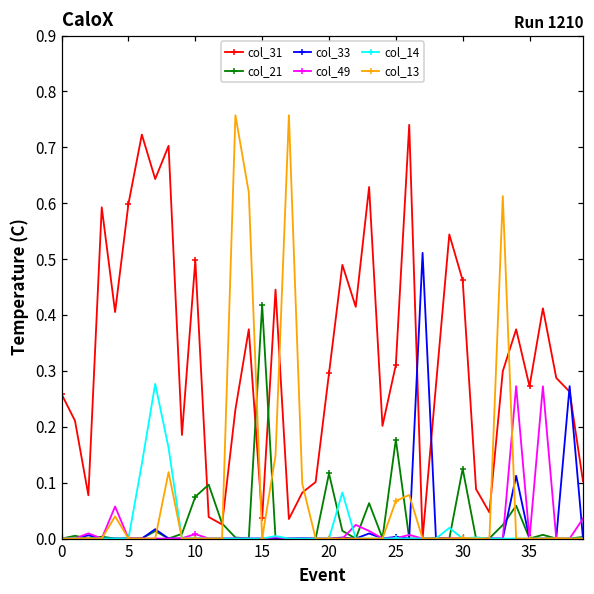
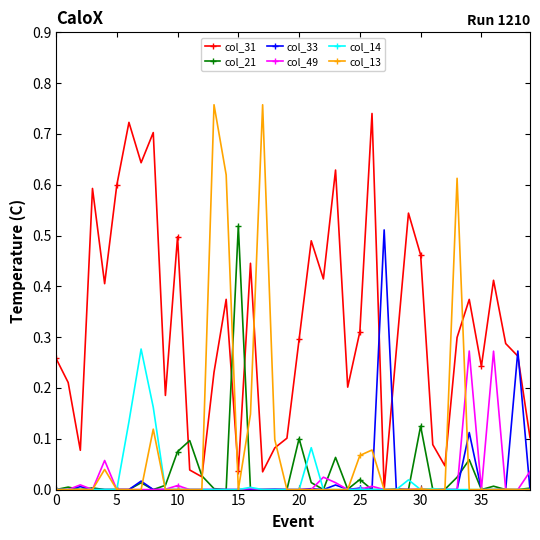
  {
    "col_31": {
      "0": 0.26,
      "5": 0.60,
      "10": 0.50,
      "15": 0.04,
      "20": 0.30,
      "25": 0.31,
      "30": 0.46,
-     "35": 0.27
+     "35": 0.24
    },
    "col_21": {
      "10": 0.07,
-     "15": 0.42,
-     "20": 0.12,
-     "25": 0.18,
+     "15": 0.52,
+     "20": 0.10,
+     "25": 0.02,
      "30": 0.12
    },
    "col_49": {
      "10": 0.01
    },
    "col_13": {
      "25": 0.07
    }
  }
